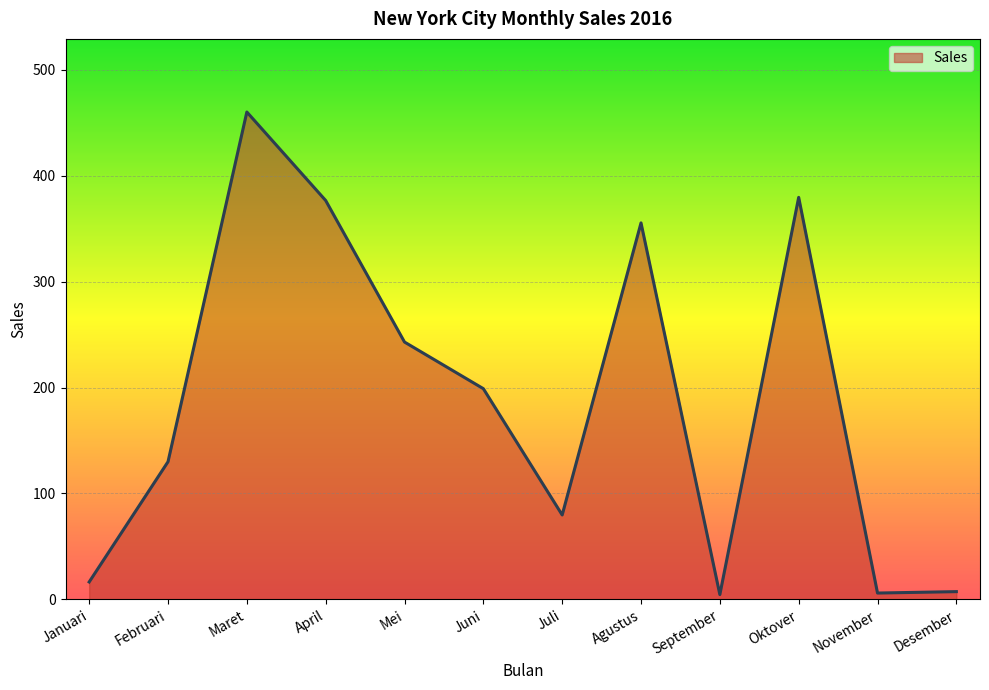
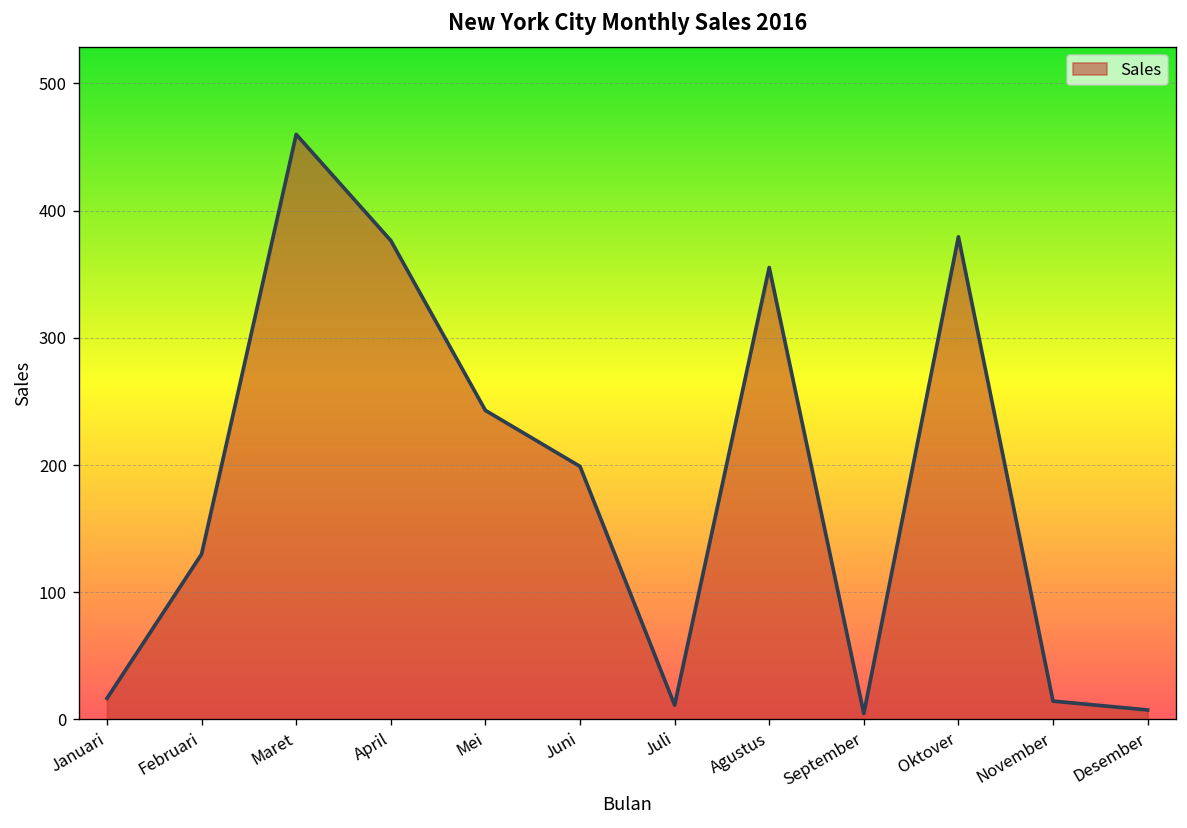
  {
    "Januari": 17,
    "Februari": 130,
    "Maret": 460,
    "April": 376,
    "Mei": 243,
    "Juni": 199,
-   "Juli": 80,
+   "Juli": 11,
    "Agustus": 355,
    "September": 5,
    "Oktover": 379,
-   "November": 6,
+   "November": 14,
    "Desember": 7
  }
